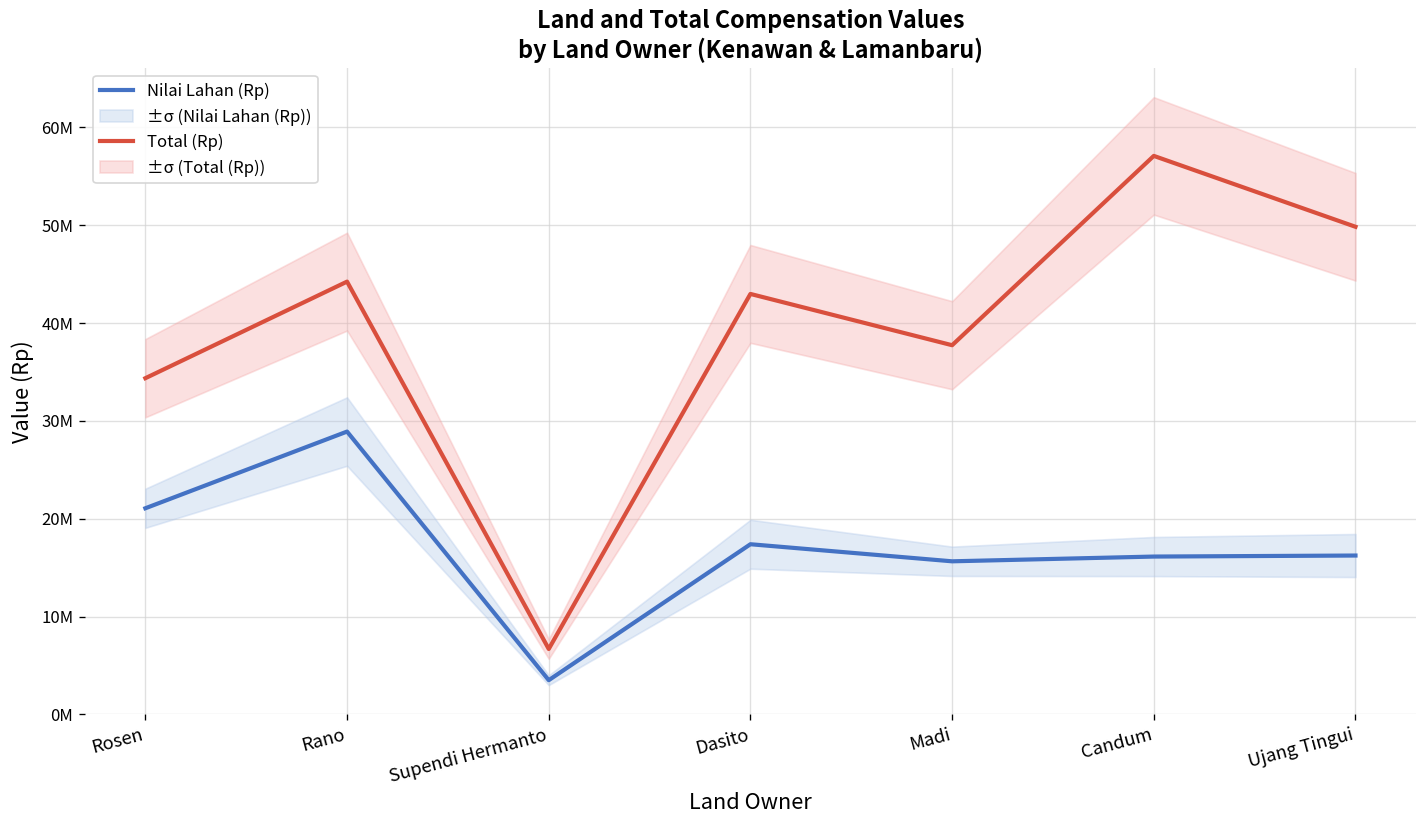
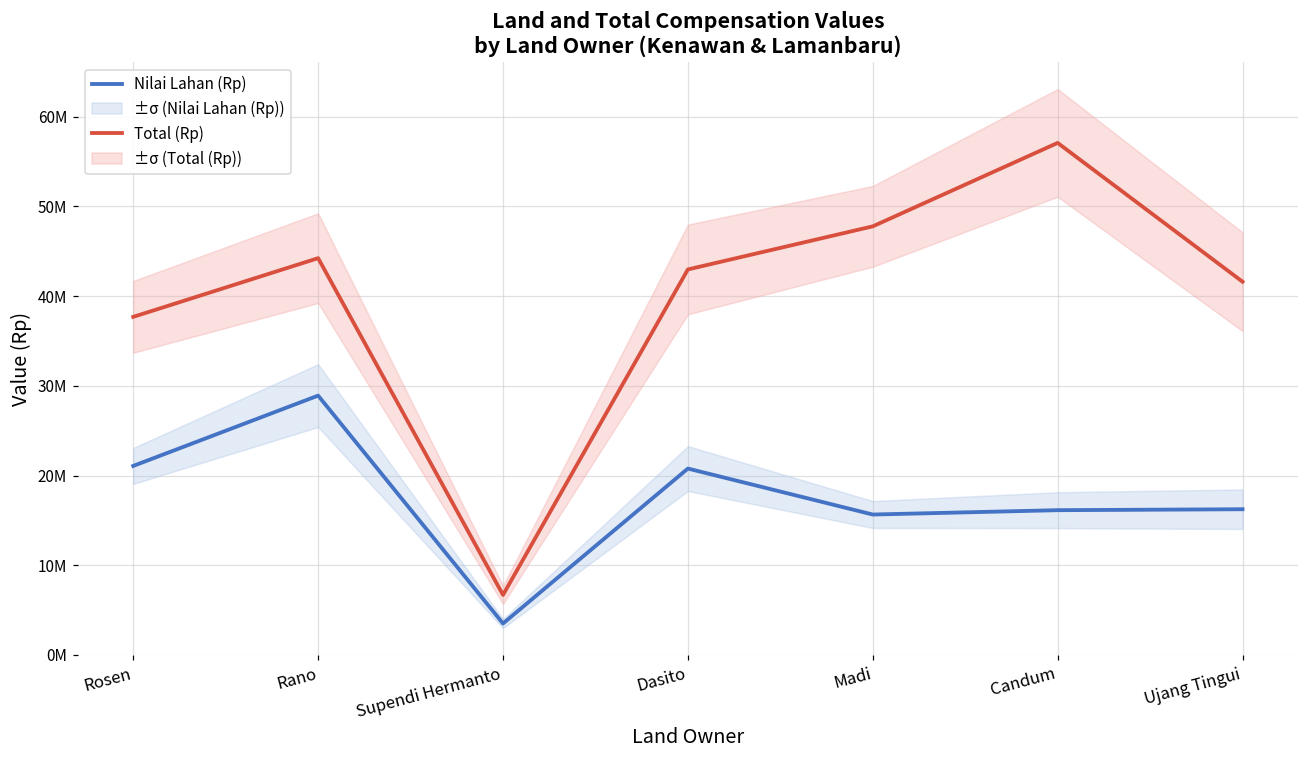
  {
    "Nilai Lahan (Rp)": {
      "Rosen": 21000000,
      "Rano": 29000000,
      "Supendi Hermanto": 4000000,
-     "Dasito": 17000000,
+     "Dasito": 21000000,
      "Madi": 16000000,
      "Candum": 16000000,
      "Ujang Tingui": 16000000
    },
    "Total (Rp)": {
-     "Rosen": 34000000,
+     "Rosen": 38000000,
      "Rano": 44000000,
      "Supendi Hermanto": 7000000,
      "Dasito": 43000000,
-     "Madi": 38000000,
+     "Madi": 48000000,
      "Candum": 57000000,
-     "Ujang Tingui": 50000000
+     "Ujang Tingui": 42000000
    }
  }
